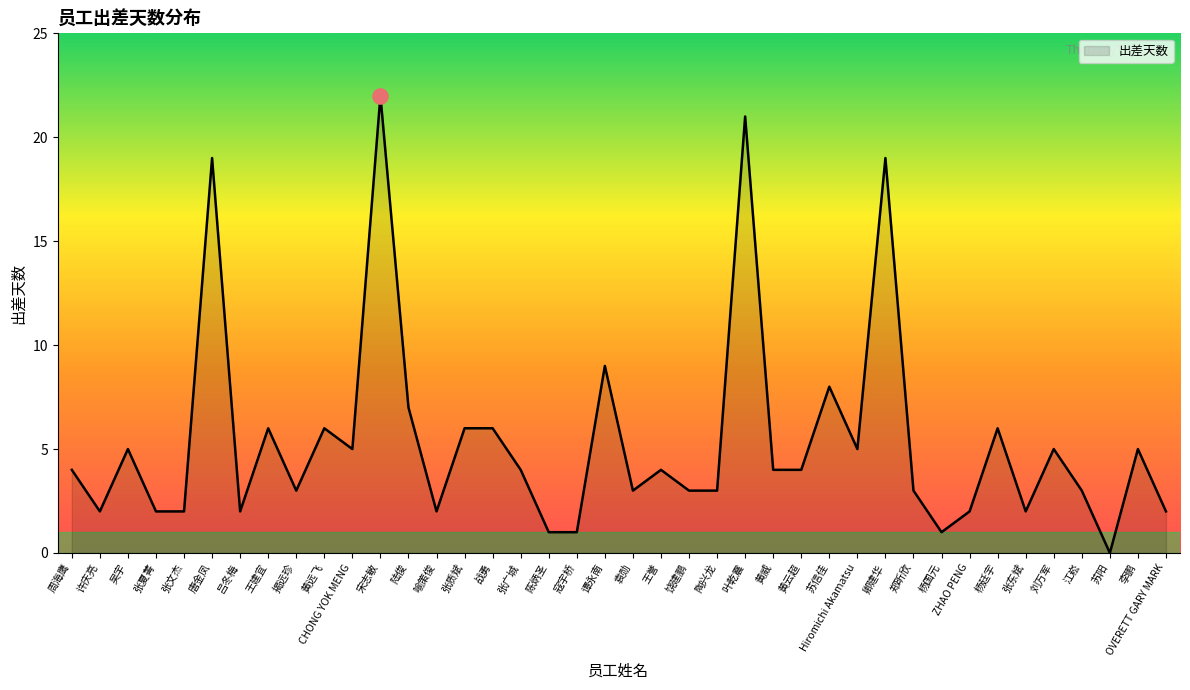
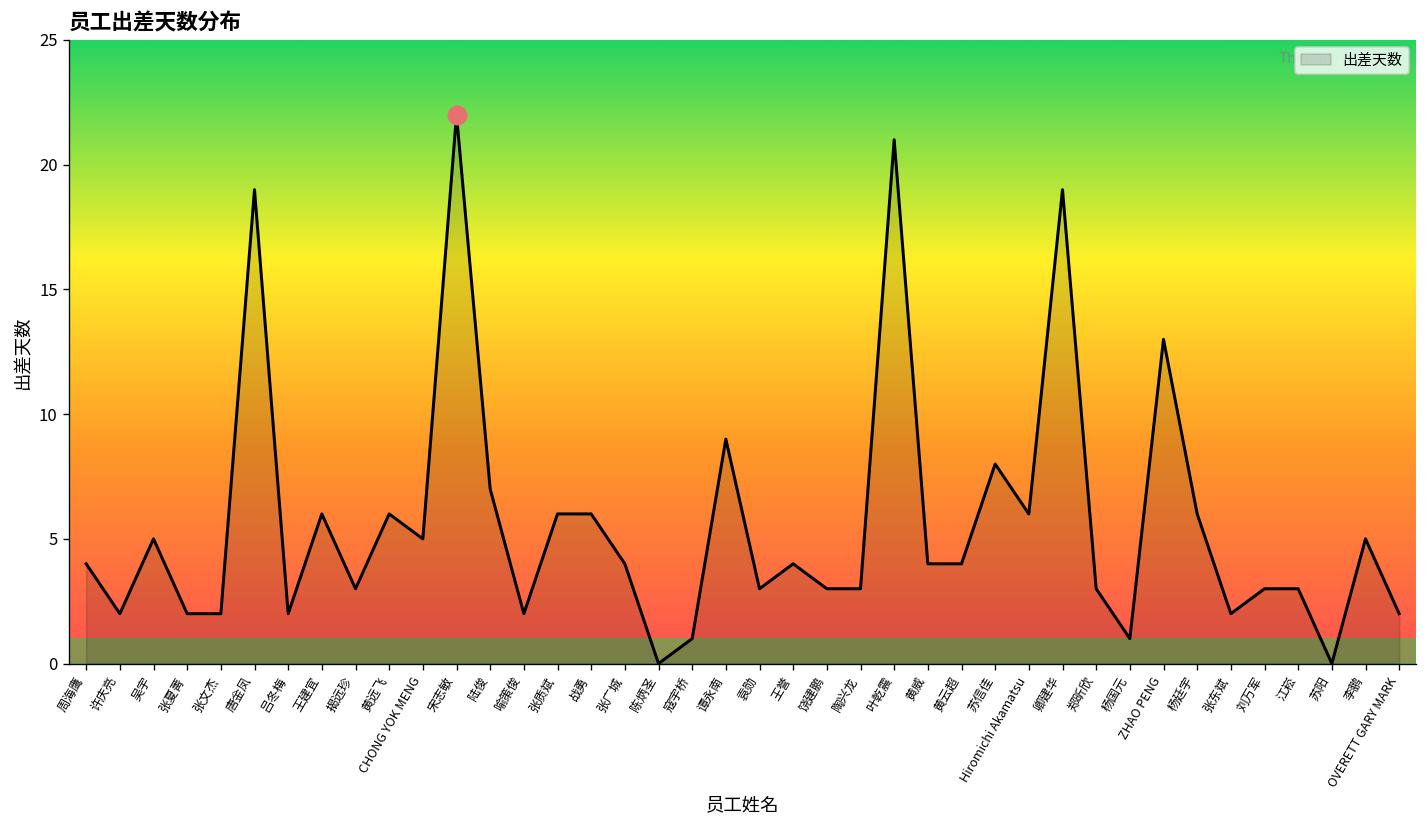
  {
    "出差天数": {
      "周海鹰": 4,
      "许庆亮": 2,
      "吴宇": 5,
      "张夏菁": 2,
      "张文杰": 2,
      "唐金凤": 19,
      "吕冬梅": 2,
      "王建宜": 6,
      "揭远珍": 3,
      "黄远飞": 6,
      "CHONG YOK MENG": 5,
      "陆俊": 7,
      "喻策俊": 2,
      "张质斌": 6,
      "战勇": 6,
      "张广城": 4,
-     "陈炳圣": 1,
+     "陈炳圣": 0,
      "寇宇桥": 1,
      "谭永南": 9,
      "袁勋": 3,
      "王誉": 4,
      "饶建鹏": 3,
      "陶兴龙": 3,
      "叶乾震": 21,
      "黄威": 4,
      "黄云超": 4,
      "苏信佳": 8,
-     "Hiromichi Akamatsu": 5,
+     "Hiromichi Akamatsu": 6,
      "卿建华": 19,
      "郑昕欣": 3,
      "杨国元": 1,
-     "ZHAO PENG": 2,
+     "ZHAO PENG": 13,
      "杨廷宇": 6,
      "张东斌": 2,
-     "刘万军": 5,
+     "刘万军": 3,
      "江崧": 3,
      "苏阳": 0,
      "李鹏": 5,
      "OVERETT GARY MARK": 2
    }
  }
